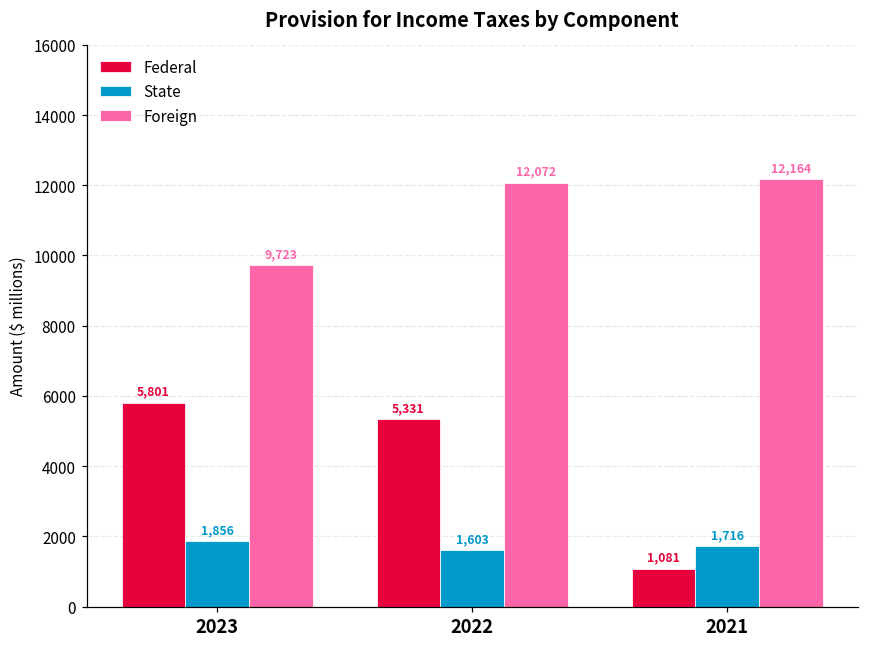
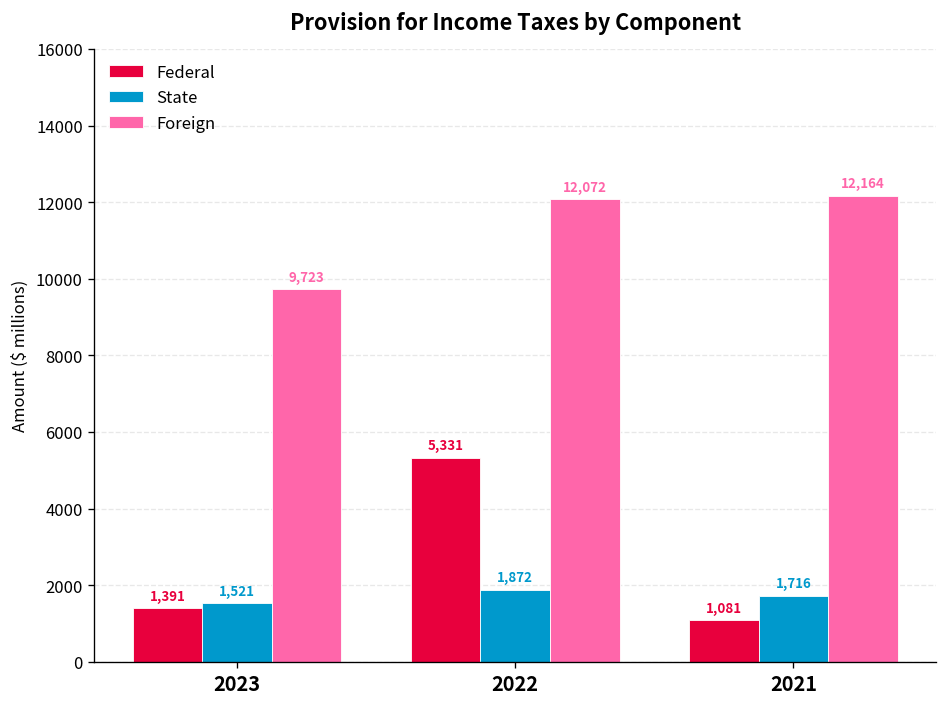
  {
    "Federal": {
-     "2023": "5,801",
+     "2023": "1,391",
      "2022": "5,331",
      "2021": "1,081"
    },
    "State": {
-     "2023": "1,856",
-     "2022": "1,603",
+     "2023": "1,521",
+     "2022": "1,872",
      "2021": "1,716"
    },
    "Foreign": {
      "2023": "9,723",
      "2022": "12,072",
      "2021": "12,164"
    }
  }
